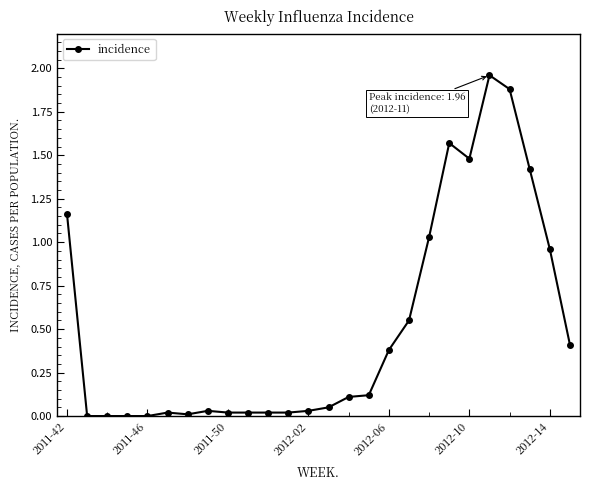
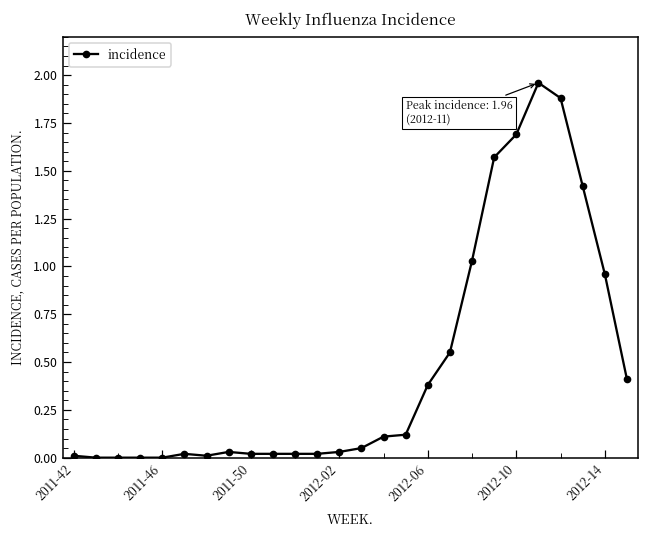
  {
-   "2011-42": 1.16,
+   "2011-42": 0.01,
    "2011-46": 0.00,
    "2011-50": 0.02,
    "2012-02": 0.03,
    "2012-06": 0.38,
-   "2012-10": 1.48,
+   "2012-10": 1.69,
    "2012-14": 0.96
  }
